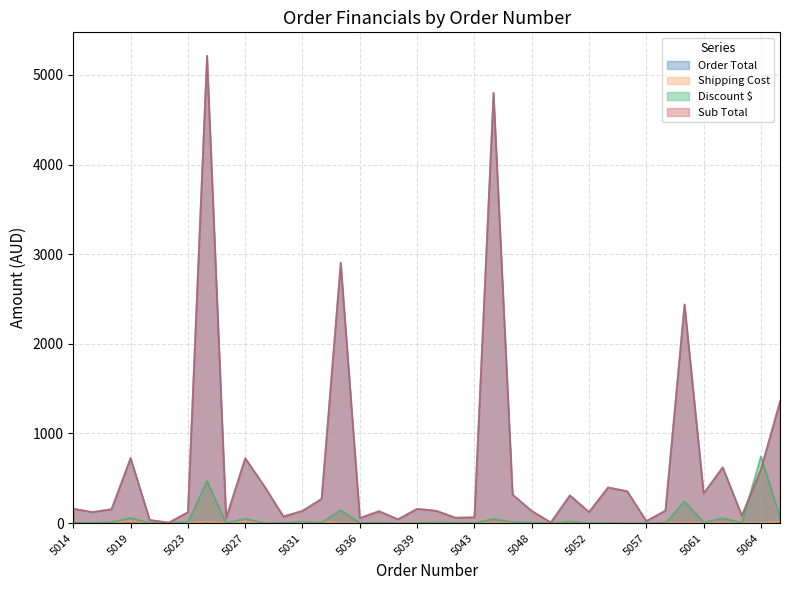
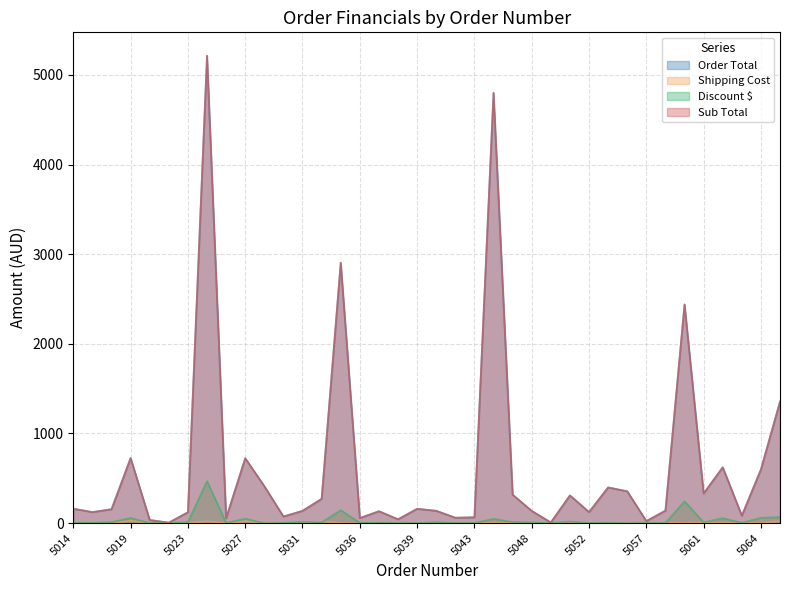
  {
    "Discount $": {
      "5019": 100,
      "5027": 100,
-     "5064": 700
+     "5064": 100
    }
  }
